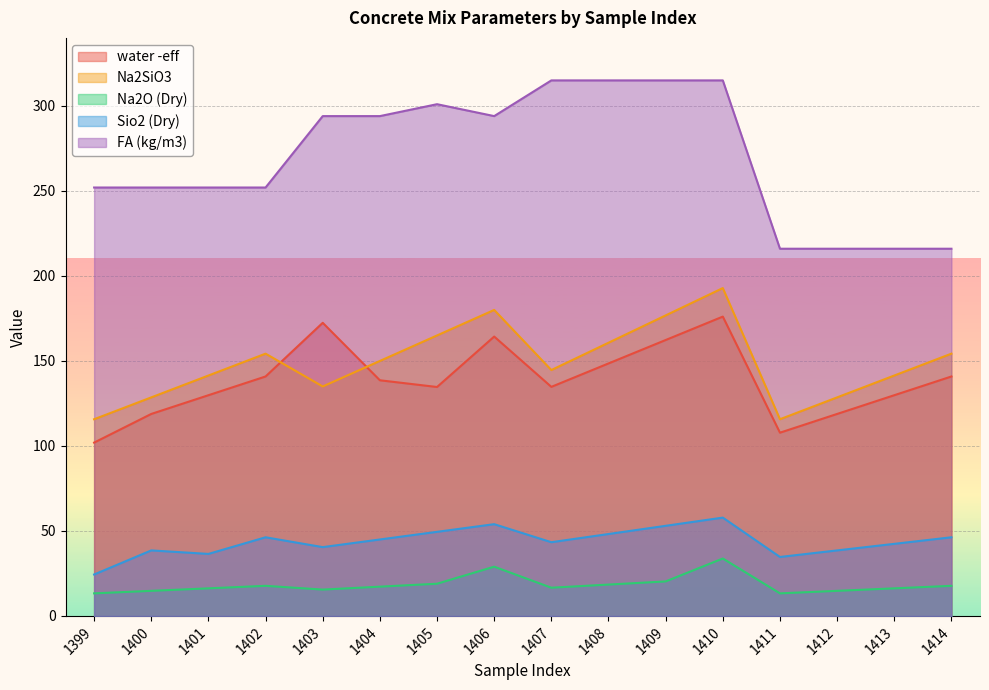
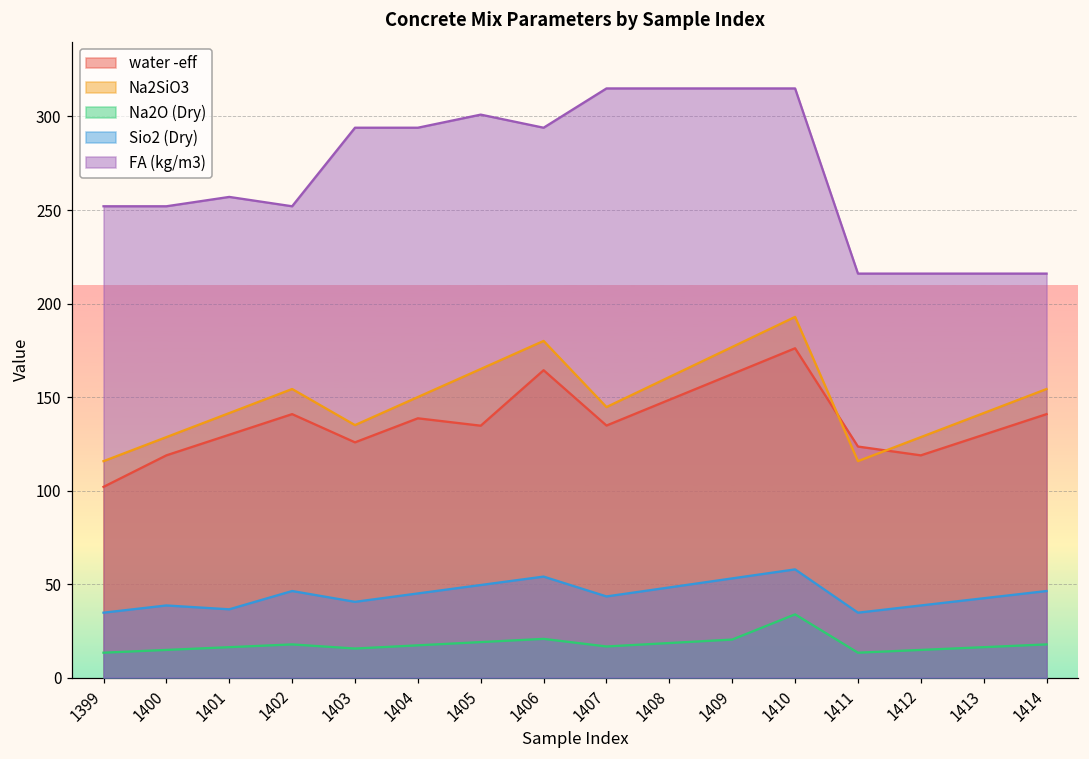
  {
    "water -eff": {
      "1399": 102,
      "1400": 119,
      "1401": 130,
      "1402": 141,
-     "1403": 172,
+     "1403": 126,
      "1404": 139,
      "1405": 135,
      "1406": 164,
      "1407": 135,
      "1408": 149,
      "1409": 162,
      "1410": 176,
-     "1411": 108,
+     "1411": 124,
      "1412": 119,
      "1413": 130,
      "1414": 141
    },
    "Na2SiO3": {
      "1399": 116,
      "1400": 129,
      "1401": 141,
      "1402": 154,
      "1403": 135,
      "1404": 150,
      "1405": 165,
      "1406": 180,
      "1407": 145,
      "1408": 161,
      "1409": 177,
      "1410": 193,
      "1411": 116,
      "1412": 129,
      "1413": 141,
      "1414": 154
    },
    "Na2O (Dry)": {
      "1399": 13,
      "1400": 15,
      "1401": 16,
      "1402": 18,
      "1403": 16,
      "1404": 17,
      "1405": 19,
-     "1406": 29,
+     "1406": 21,
      "1407": 17,
      "1408": 18,
      "1409": 20,
      "1410": 34,
      "1411": 13,
      "1412": 15,
      "1413": 16,
      "1414": 18
    },
    "Sio2 (Dry)": {
-     "1399": 24,
+     "1399": 35,
      "1400": 39,
      "1401": 37,
      "1402": 46,
      "1403": 41,
      "1404": 45,
      "1405": 50,
      "1406": 54,
      "1407": 43,
      "1408": 48,
      "1409": 53,
      "1410": 58,
      "1411": 35,
      "1412": 39,
      "1413": 42,
      "1414": 46
    },
    "FA (kg/m3)": {
      "1399": 252,
      "1400": 252,
-     "1401": 252,
+     "1401": 257,
      "1402": 252,
      "1403": 294,
      "1404": 294,
      "1405": 301,
      "1406": 294,
      "1407": 315,
      "1408": 315,
      "1409": 315,
      "1410": 315,
      "1411": 216,
      "1412": 216,
      "1413": 216,
      "1414": 216
    }
  }
